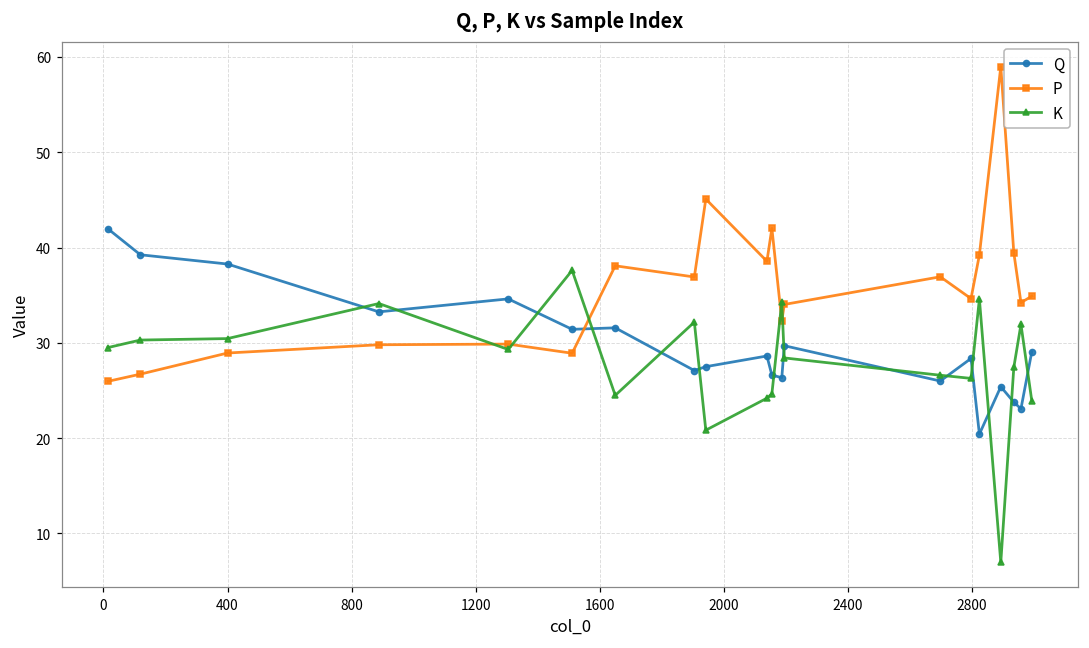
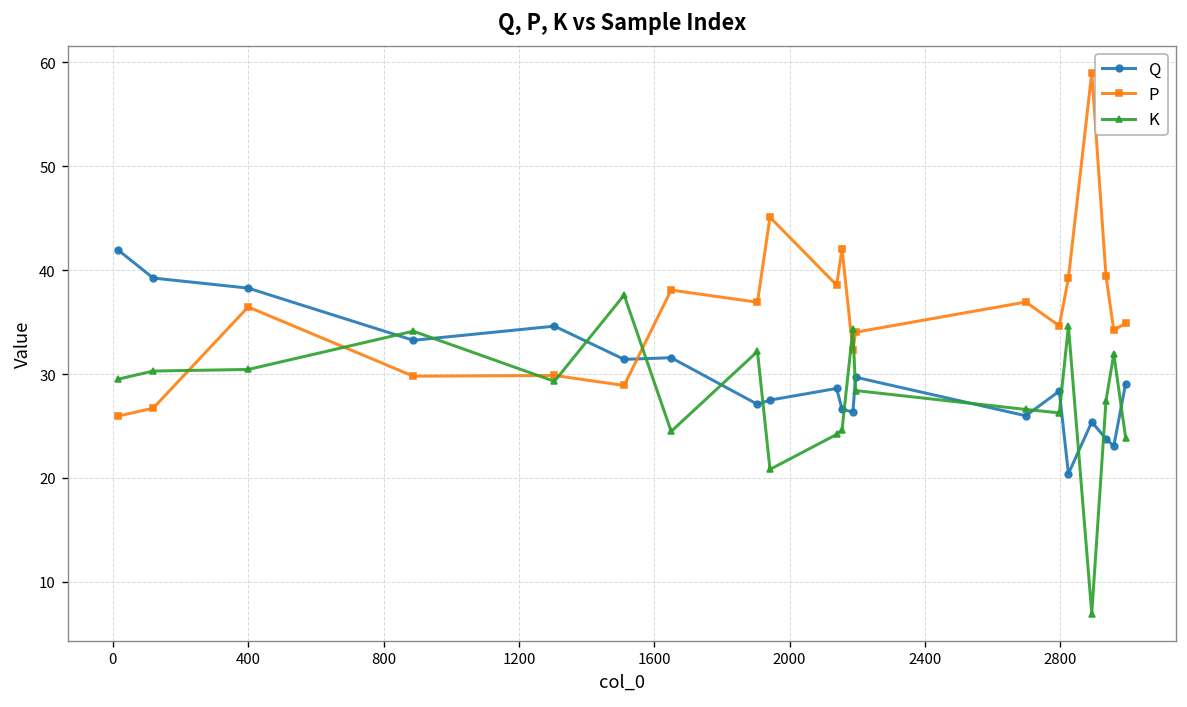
  {
    "Q": {
      "400": 38
    },
    "P": {
-     "400": 29
+     "400": 36
    },
    "K": {
      "400": 30
    }
  }
